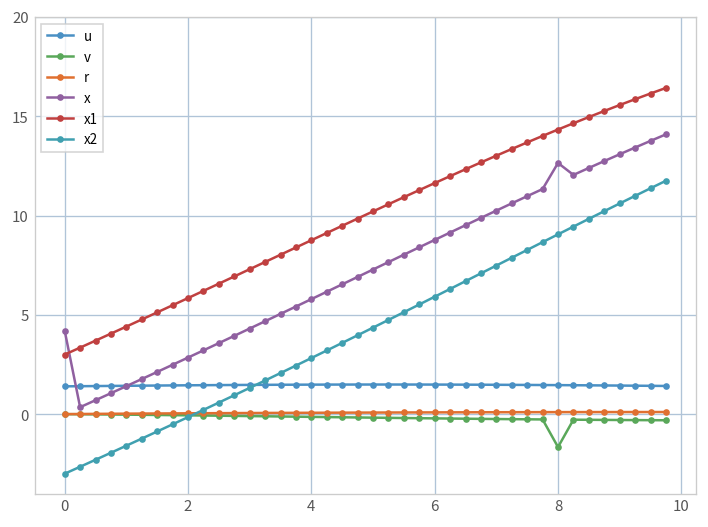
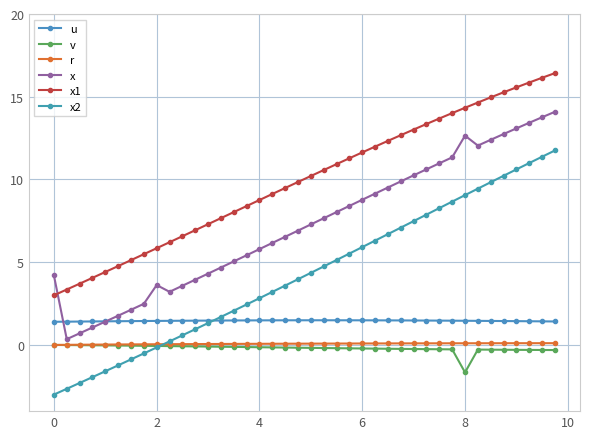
  {
    "v": {
      "4": -0.1,
      "6": -0.2,
      "8": -1.7
    },
    "x": {
      "0": 4.2,
-     "2": 2.8,
+     "2": 3.6,
      "4": 5.8,
      "6": 8.8,
      "8": 12.6
    }
  }
